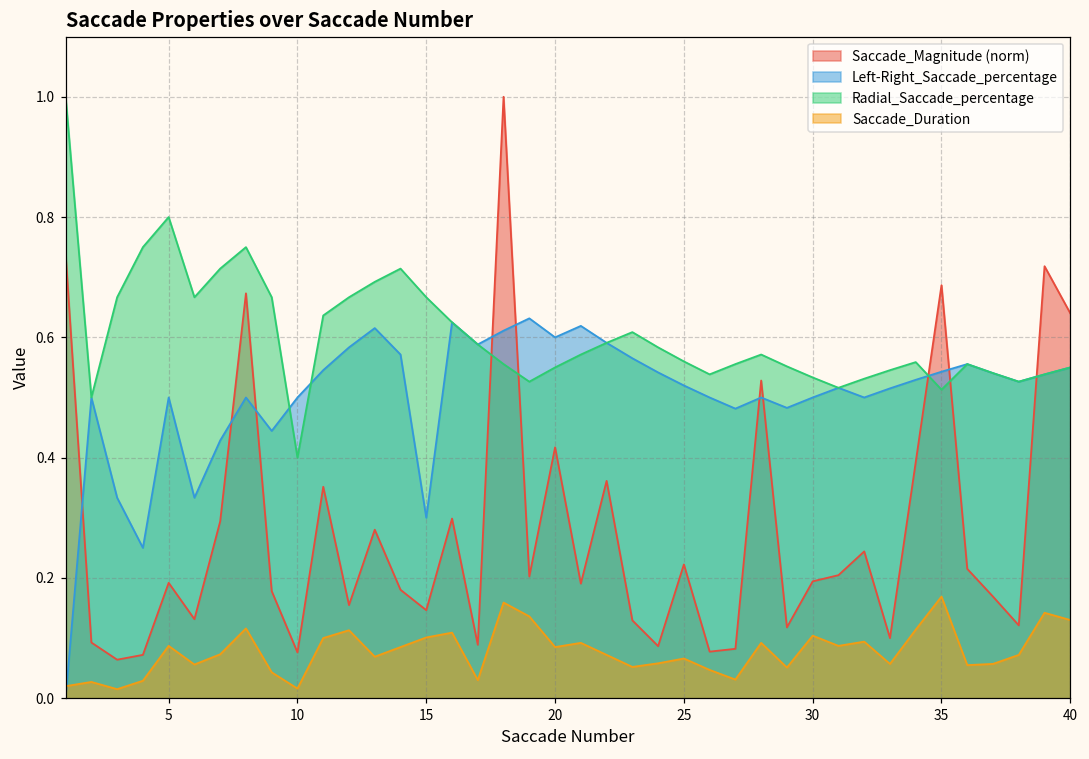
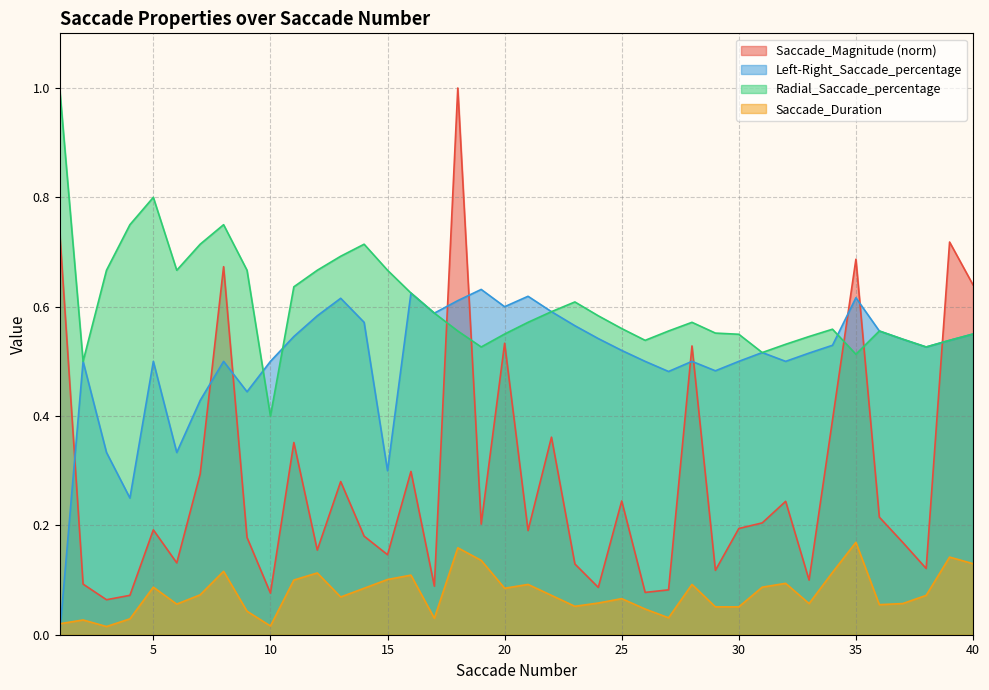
  {
    "Saccade_Magnitude (norm)": {
      "5": 0.19,
      "10": 0.08,
      "15": 0.15,
-     "20": 0.42,
-     "25": 0.22,
+     "20": 0.53,
+     "25": 0.24,
      "30": 0.19,
      "35": 0.69,
      "40": 0.64
    },
    "Left-Right_Saccade_percentage": {
      "5": 0.50,
      "10": 0.50,
      "15": 0.30,
      "20": 0.60,
      "25": 0.52,
      "30": 0.50,
-     "35": 0.54
+     "35": 0.62
    },
    "Radial_Saccade_percentage": {
      "5": 0.80,
      "10": 0.40,
      "15": 0.67,
      "20": 0.55,
      "25": 0.56,
-     "30": 0.53,
+     "30": 0.55,
      "35": 0.51
    },
    "Saccade_Duration": {
      "5": 0.09,
      "10": 0.02,
      "15": 0.10,
      "20": 0.09,
      "25": 0.07,
-     "30": 0.10,
+     "30": 0.05,
      "35": 0.17,
      "40": 0.13
    }
  }
